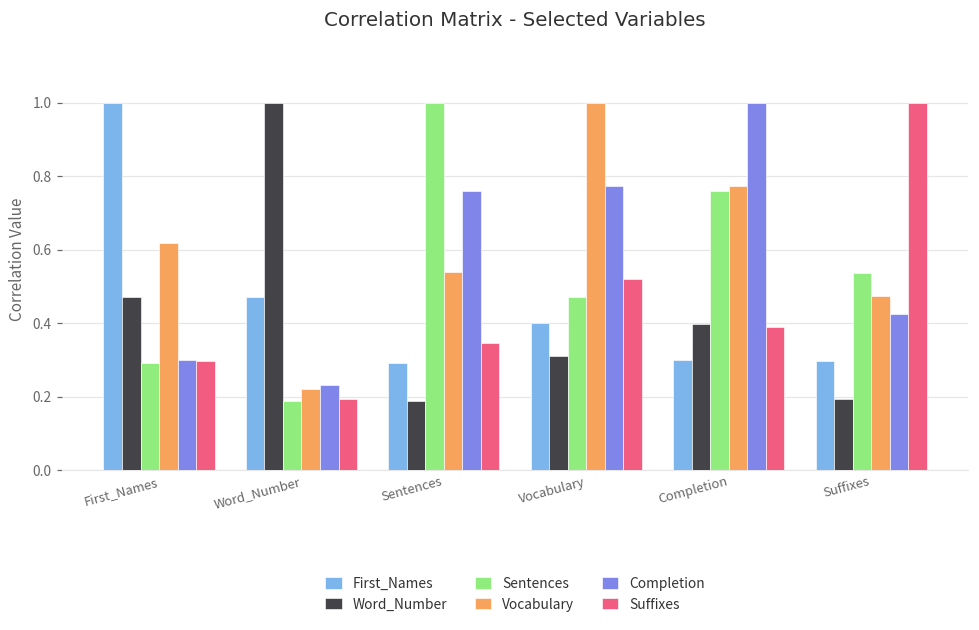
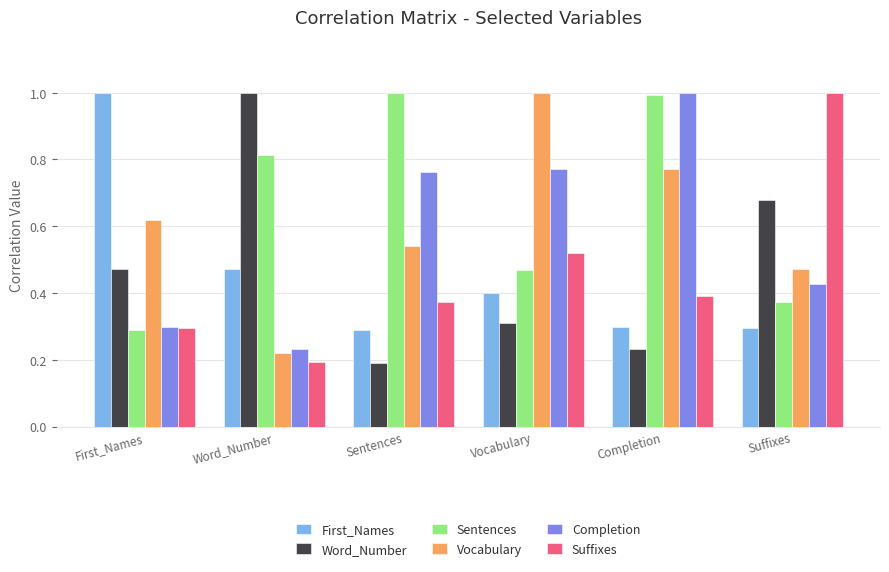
  {
    "Word_Number": {
      "First_Names": 0.47,
      "Word_Number": 1.00,
      "Sentences": 0.19,
      "Vocabulary": 0.31,
-     "Completion": 0.40,
-     "Suffixes": 0.19
+     "Completion": 0.23,
+     "Suffixes": 0.68
    },
    "Sentences": {
      "First_Names": 0.29,
-     "Word_Number": 0.19,
+     "Word_Number": 0.81,
      "Sentences": 1.00,
      "Vocabulary": 0.47,
-     "Completion": 0.76,
-     "Suffixes": 0.54
+     "Completion": 0.99,
+     "Suffixes": 0.37
    },
    "Vocabulary": {
      "First_Names": 0.62,
      "Word_Number": 0.22,
      "Sentences": 0.54,
      "Vocabulary": 1.00,
      "Completion": 0.77,
      "Suffixes": 0.47
    },
    "Suffixes": {
      "First_Names": 0.30,
      "Word_Number": 0.19,
-     "Sentences": 0.35,
+     "Sentences": 0.37,
      "Vocabulary": 0.52,
      "Completion": 0.39,
      "Suffixes": 1.00
    }
  }
